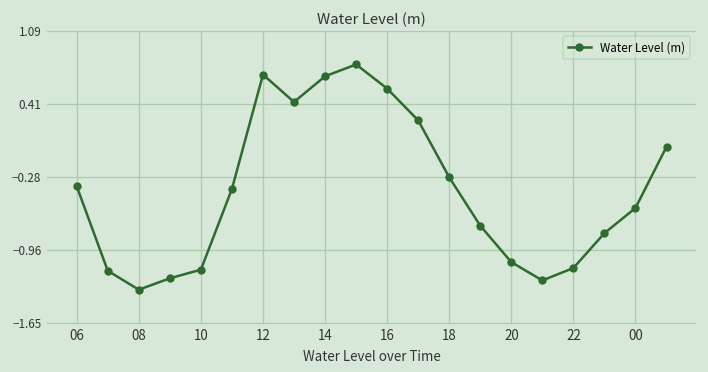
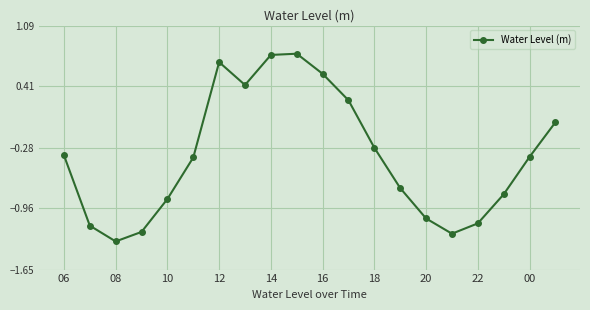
  {
    "06": -0.4,
    "08": -1.3,
-   "10": -1.1,
+   "10": -0.9,
    "12": 0.7,
-   "14": 0.7,
+   "14": 0.8,
    "16": 0.6,
    "18": -0.3,
    "20": -1.1,
    "22": -1.1,
-   "00": -0.6
+   "00": -0.4
  }
